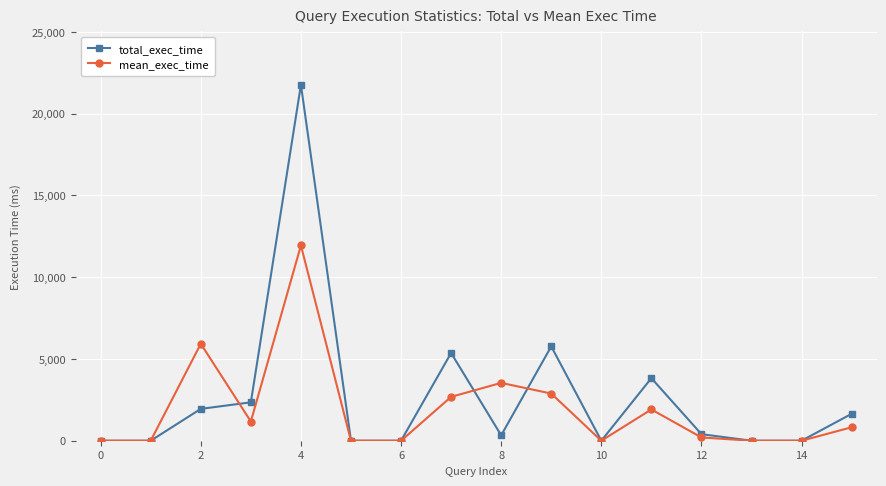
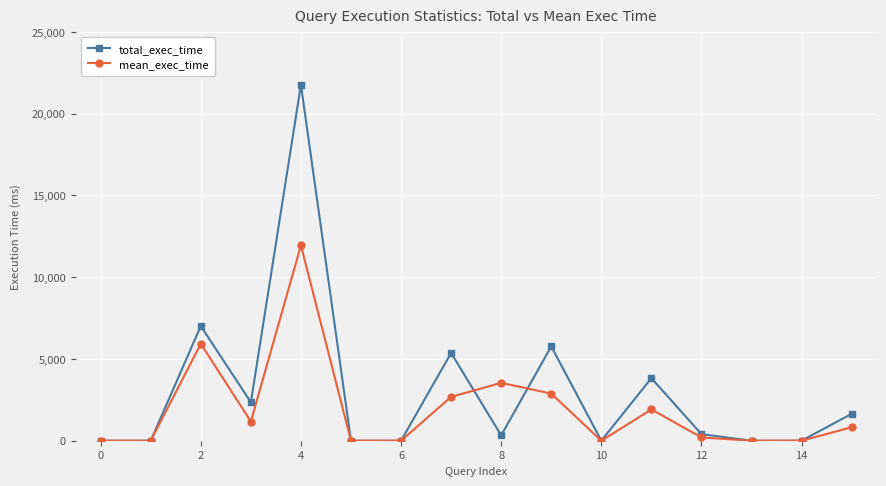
  {
    "total_exec_time": {
-     "2": "1,900",
+     "2": "7,000",
      "4": "21,800",
      "8": "300",
      "12": "400"
    },
    "mean_exec_time": {
      "2": "5,900",
      "4": "11,900",
      "8": "3,500",
      "12": "200"
    }
  }
